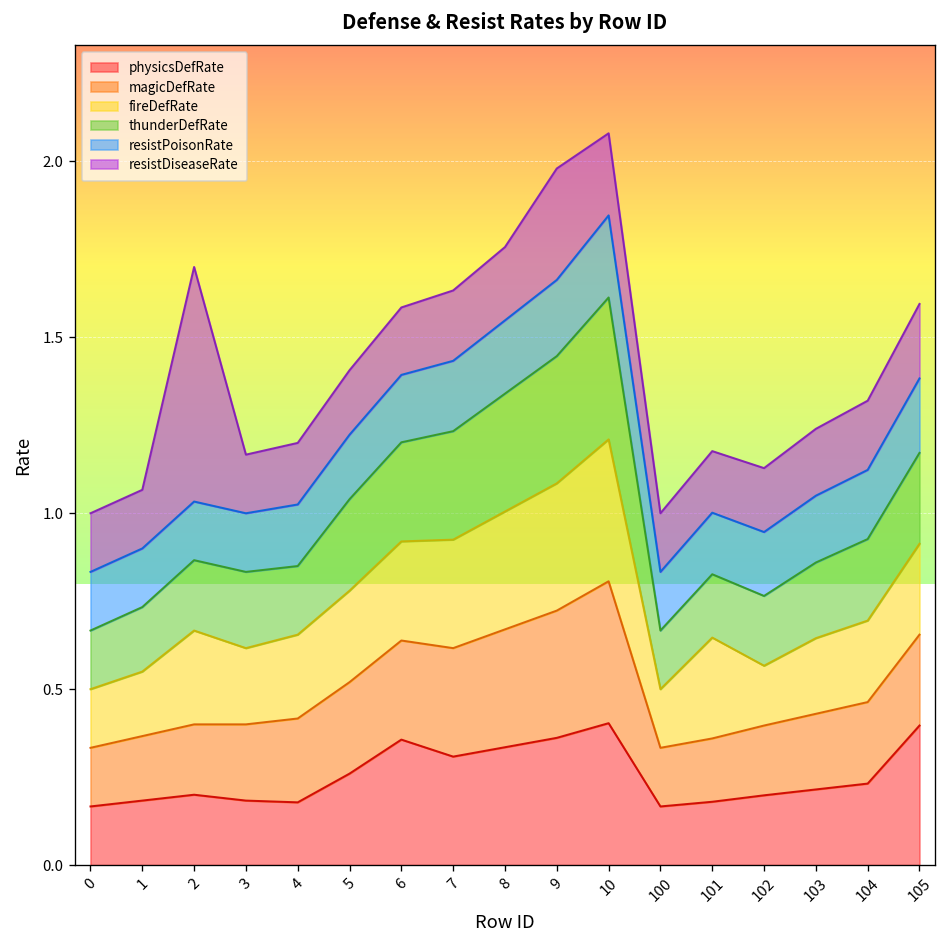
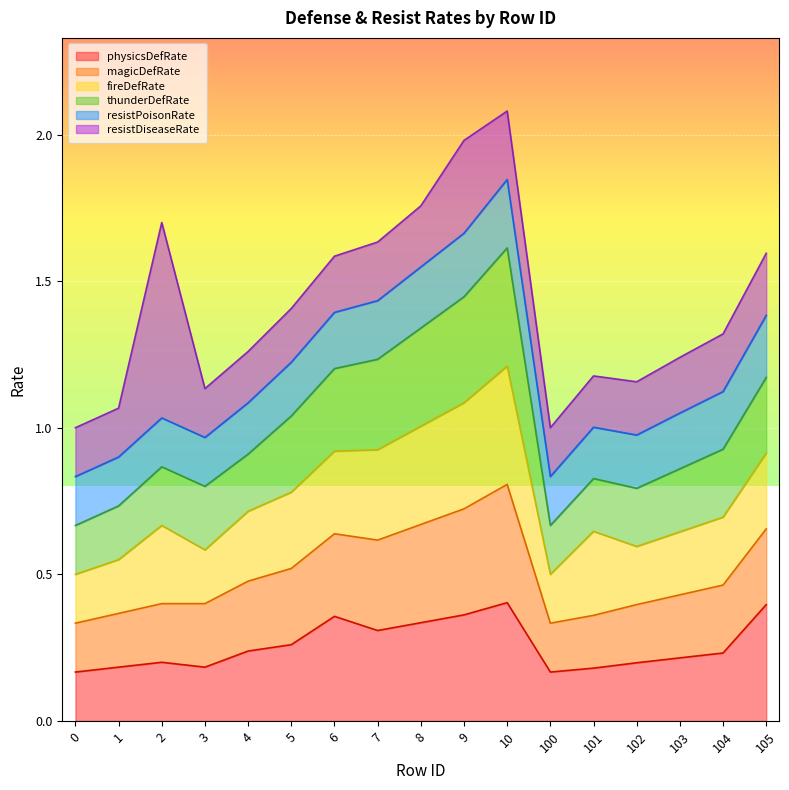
  {
    "physicsDefRate": {
      "0": 0.17,
      "1": 0.18,
      "2": 0.20,
      "3": 0.18,
-     "4": 0.18,
+     "4": 0.24,
      "5": 0.26,
      "6": 0.36,
      "7": 0.31,
      "8": 0.33,
      "9": 0.36,
      "10": 0.40,
      "100": 0.17,
      "101": 0.18,
      "102": 0.20,
      "103": 0.22,
      "104": 0.23,
      "105": 0.40
    },
    "magicDefRate": {
      "0": 0.17,
      "1": 0.18,
      "2": 0.20,
      "3": 0.22,
      "4": 0.24,
      "5": 0.26,
      "6": 0.28,
      "7": 0.31,
      "8": 0.33,
      "9": 0.36,
      "10": 0.40,
      "100": 0.17,
      "101": 0.18,
      "102": 0.20,
      "103": 0.22,
      "104": 0.23,
      "105": 0.26
    },
    "fireDefRate": {
      "0": 0.17,
      "1": 0.18,
      "2": 0.27,
-     "3": 0.22,
+     "3": 0.18,
      "4": 0.24,
      "5": 0.26,
      "6": 0.28,
      "7": 0.31,
      "8": 0.33,
      "9": 0.36,
      "10": 0.40,
      "100": 0.17,
      "101": 0.29,
-     "102": 0.17,
+     "102": 0.20,
      "103": 0.22,
      "104": 0.23,
      "105": 0.26
    },
    "thunderDefRate": {
      "0": 0.17,
      "1": 0.18,
      "2": 0.20,
      "3": 0.22,
      "4": 0.19,
      "5": 0.26,
      "6": 0.28,
      "7": 0.31,
      "8": 0.33,
      "9": 0.36,
      "10": 0.40,
      "100": 0.17,
      "101": 0.18,
      "102": 0.20,
      "103": 0.21,
      "104": 0.23,
      "105": 0.26
    },
    "resistPoisonRate": {
      "0": 0.17,
      "1": 0.17,
      "2": 0.17,
      "3": 0.17,
      "4": 0.18,
      "5": 0.18,
      "6": 0.19,
      "7": 0.20,
      "8": 0.21,
      "9": 0.22,
      "10": 0.23,
      "100": 0.17,
      "101": 0.17,
      "102": 0.18,
      "103": 0.19,
      "104": 0.20,
      "105": 0.21
    },
    "resistDiseaseRate": {
      "0": 0.17,
      "1": 0.17,
      "2": 0.67,
      "3": 0.17,
      "4": 0.18,
      "5": 0.18,
      "6": 0.19,
      "7": 0.20,
      "8": 0.21,
      "9": 0.32,
      "10": 0.23,
      "100": 0.17,
      "101": 0.18,
      "102": 0.18,
      "103": 0.19,
      "104": 0.20,
      "105": 0.21
    }
  }
